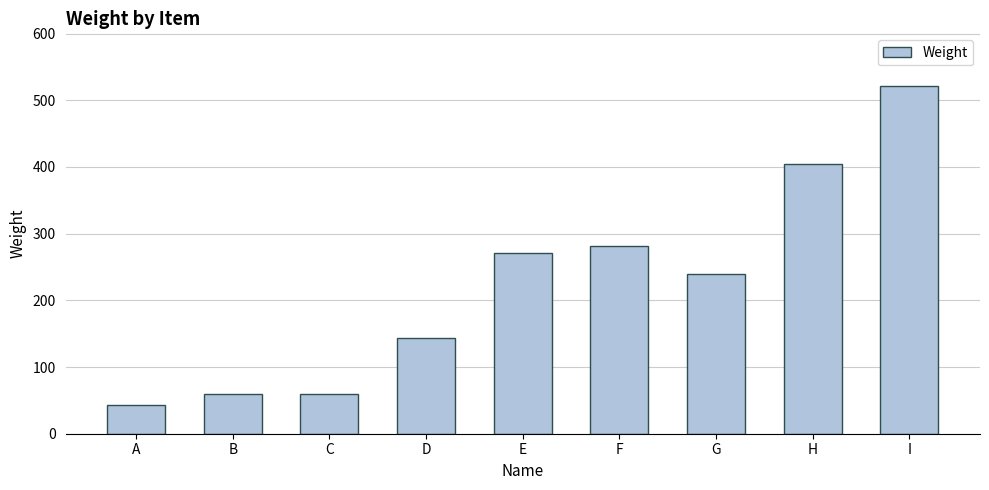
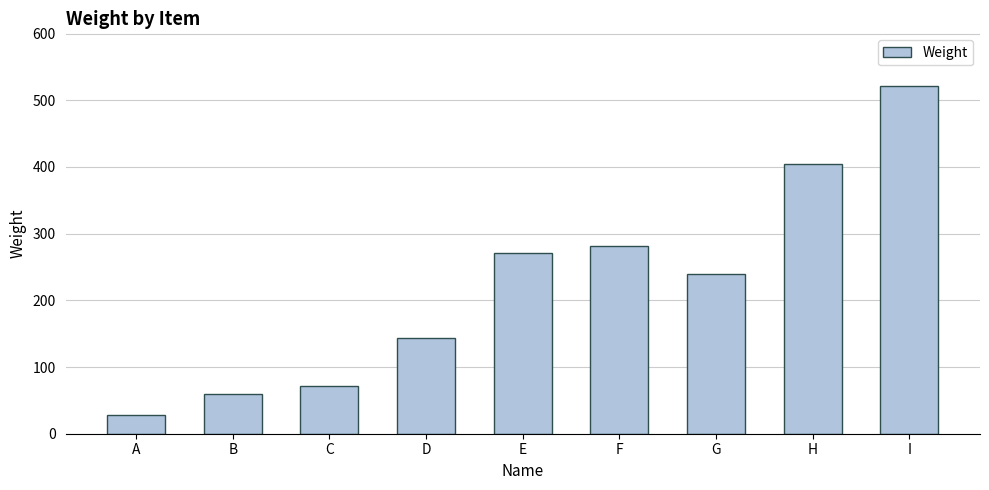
  {
-   "A": 40,
+   "A": 30,
    "B": 60,
-   "C": 60,
+   "C": 70,
    "D": 140,
    "E": 270,
    "F": 280,
    "G": 240,
    "H": 410,
    "I": 520
  }
